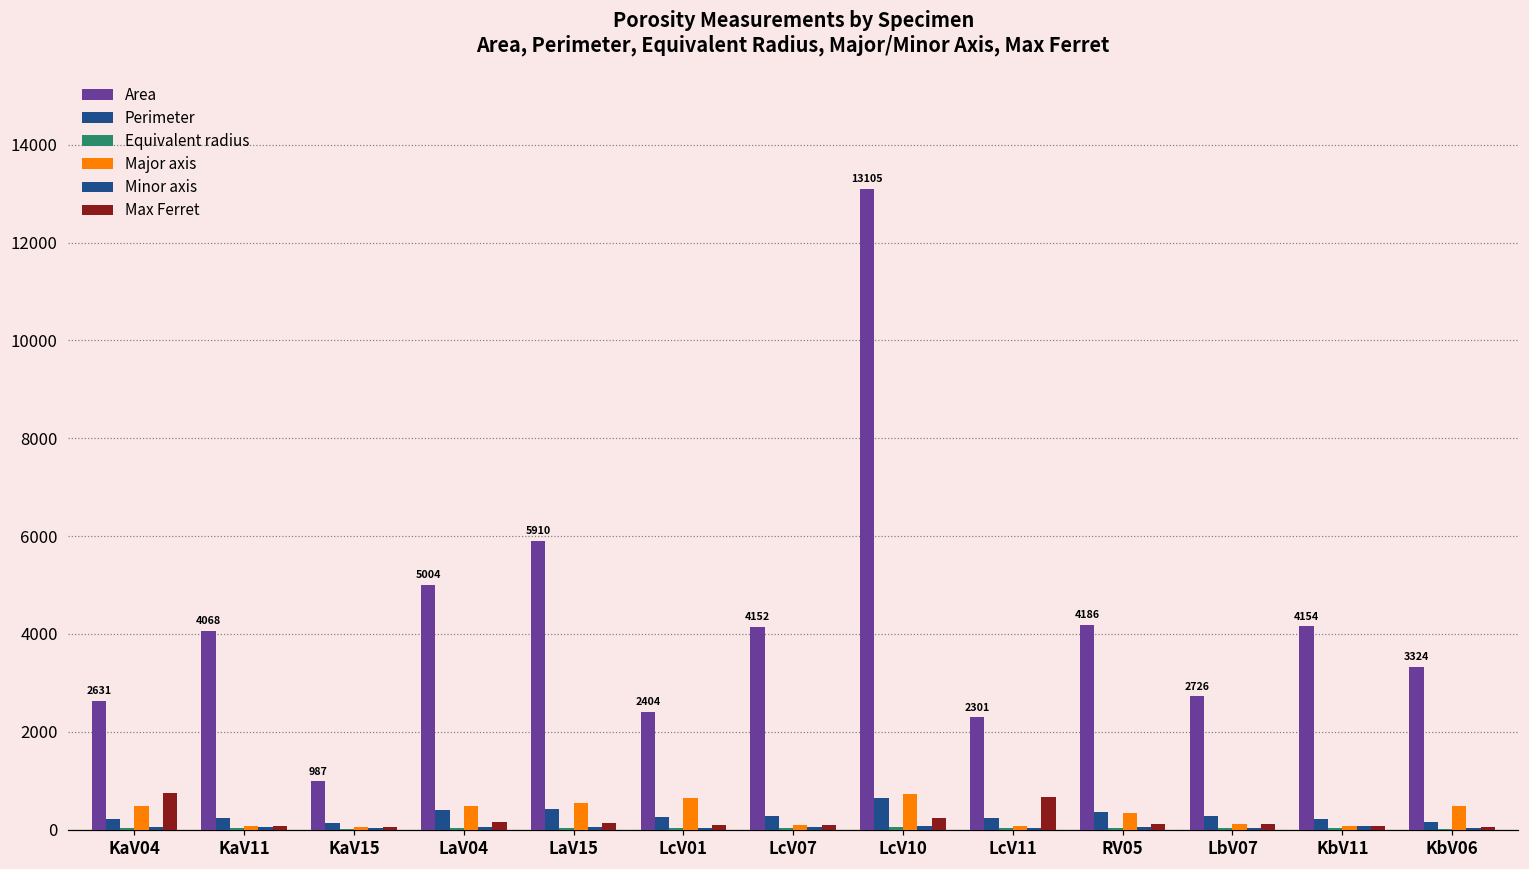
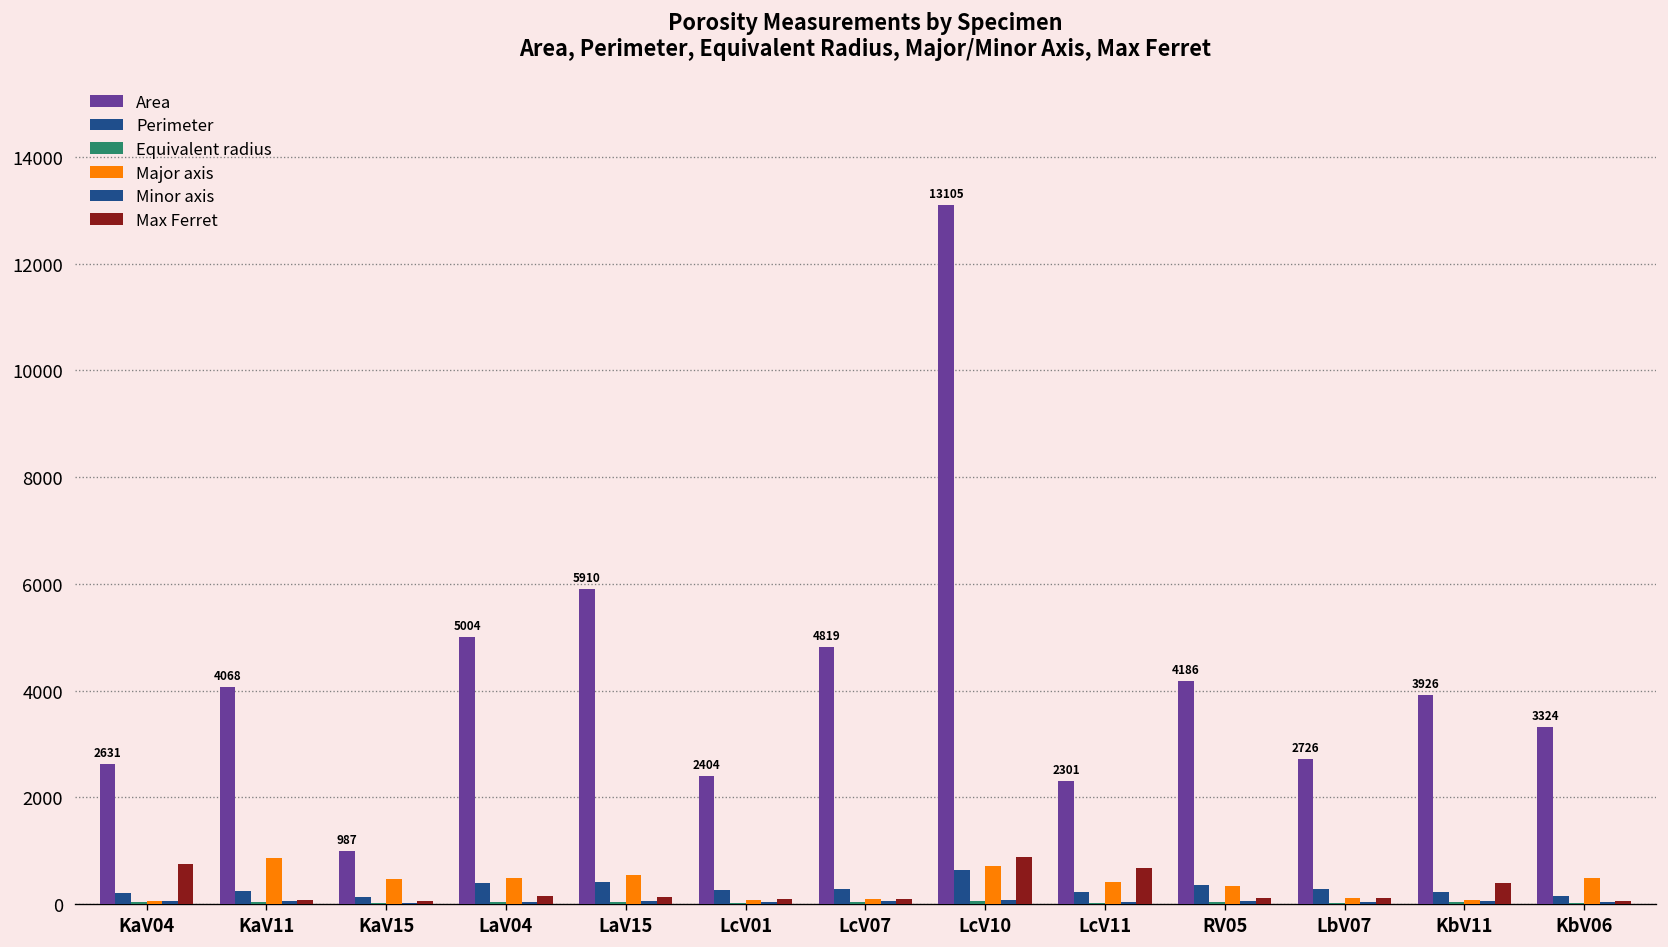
  {
    "Area": {
      "KaV04": 2631,
      "KaV11": 4068,
      "KaV15": 987,
      "LaV04": 5004,
      "LaV15": 5910,
      "LcV01": 2404,
-     "LcV07": 4152,
+     "LcV07": 4819,
      "LcV10": 13105,
      "LcV11": 2301,
      "RV05": 4186,
      "LbV07": 2726,
-     "KbV11": 4154,
+     "KbV11": 3926,
      "KbV06": 3324
    },
    "Equivalent radius": {
      "LcV10": 100
    },
    "Major axis": {
-     "KaV04": 500,
-     "KaV11": 100,
-     "KaV15": 100,
+     "KaV04": 100,
+     "KaV11": 900,
+     "KaV15": 500,
      "LaV04": 500,
      "LaV15": 500,
-     "LcV01": 600,
+     "LcV01": 100,
      "LcV07": 100,
      "LcV10": 700,
-     "LcV11": 100,
+     "LcV11": 400,
      "RV05": 300,
      "LbV07": 100,
      "KbV11": 100,
      "KbV06": 500
    },
    "Max Ferret": {
      "KaV04": 800,
      "KaV11": 100,
      "LaV04": 200,
      "LaV15": 100,
      "LcV01": 100,
      "LcV07": 100,
-     "LcV10": 200,
+     "LcV10": 900,
      "LcV11": 700,
      "RV05": 100,
      "LbV07": 100,
-     "KbV11": 100,
+     "KbV11": 400,
      "KbV06": 100
    }
  }
